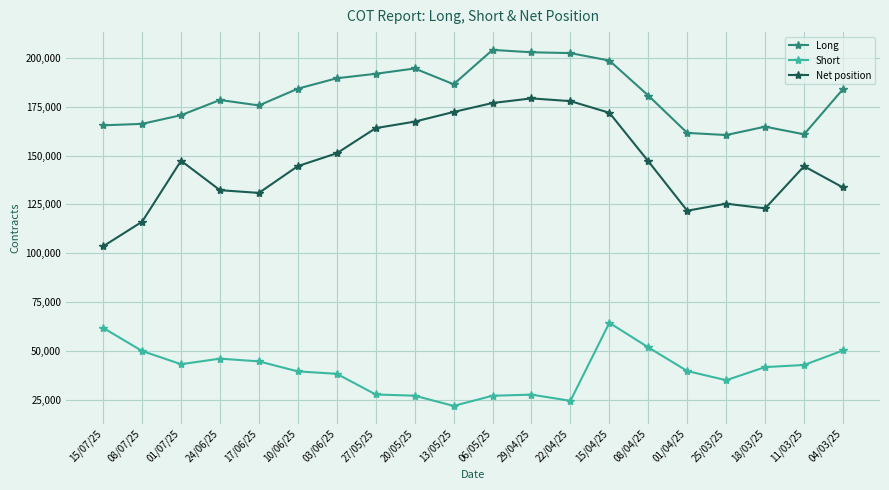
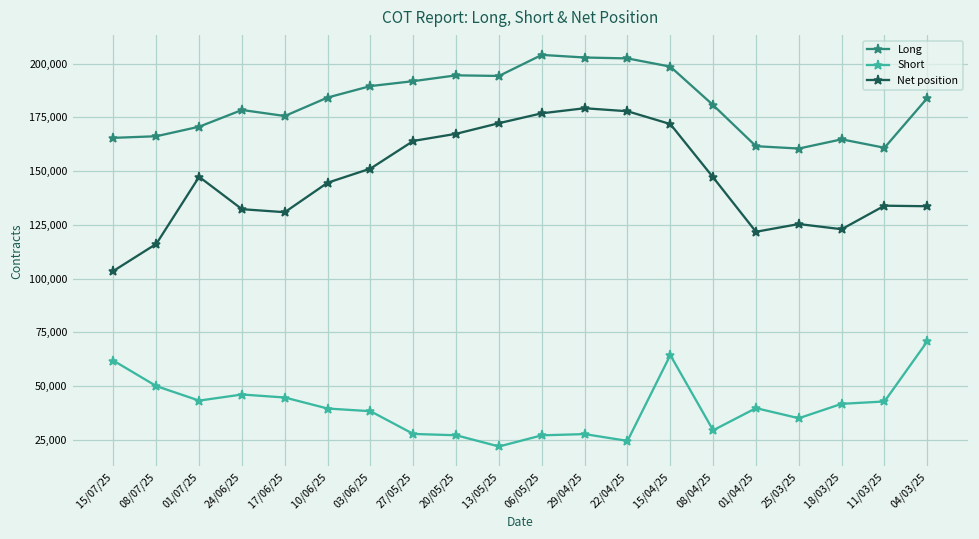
  {
    "Long": {
      "15/07/25": "165,000",
      "08/07/25": "166,000",
      "01/07/25": "171,000",
      "24/06/25": "178,000",
      "17/06/25": "176,000",
      "10/06/25": "184,000",
      "03/06/25": "190,000",
      "27/05/25": "192,000",
      "20/05/25": "195,000",
-     "13/05/25": "186,000",
+     "13/05/25": "194,000",
      "06/05/25": "204,000",
      "29/04/25": "203,000",
      "22/04/25": "202,000",
      "15/04/25": "199,000",
      "08/04/25": "181,000",
      "01/04/25": "162,000",
      "25/03/25": "160,000",
      "18/03/25": "165,000",
      "11/03/25": "161,000",
      "04/03/25": "184,000"
    },
    "Short": {
      "15/07/25": "62,000",
      "08/07/25": "50,000",
      "01/07/25": "43,000",
      "24/06/25": "46,000",
      "17/06/25": "45,000",
      "10/06/25": "40,000",
      "03/06/25": "38,000",
      "27/05/25": "28,000",
      "20/05/25": "27,000",
      "13/05/25": "22,000",
      "06/05/25": "27,000",
      "29/04/25": "28,000",
      "22/04/25": "25,000",
      "15/04/25": "64,000",
-     "08/04/25": "52,000",
+     "08/04/25": "29,000",
      "01/04/25": "40,000",
      "25/03/25": "35,000",
      "18/03/25": "42,000",
      "11/03/25": "43,000",
-     "04/03/25": "50,000"
+     "04/03/25": "71,000"
    },
    "Net position": {
      "15/07/25": "104,000",
      "08/07/25": "116,000",
      "01/07/25": "147,000",
      "24/06/25": "132,000",
      "17/06/25": "131,000",
      "10/06/25": "145,000",
      "03/06/25": "151,000",
      "27/05/25": "164,000",
      "20/05/25": "167,000",
      "13/05/25": "172,000",
      "06/05/25": "177,000",
      "29/04/25": "179,000",
      "22/04/25": "178,000",
      "15/04/25": "172,000",
      "08/04/25": "147,000",
      "01/04/25": "122,000",
      "25/03/25": "125,000",
      "18/03/25": "123,000",
-     "11/03/25": "145,000",
+     "11/03/25": "134,000",
      "04/03/25": "134,000"
    }
  }
